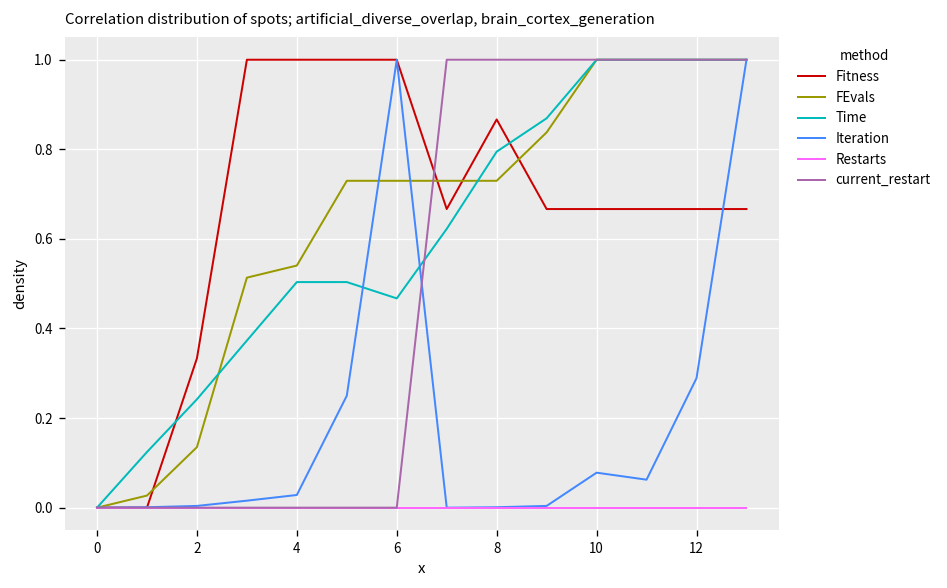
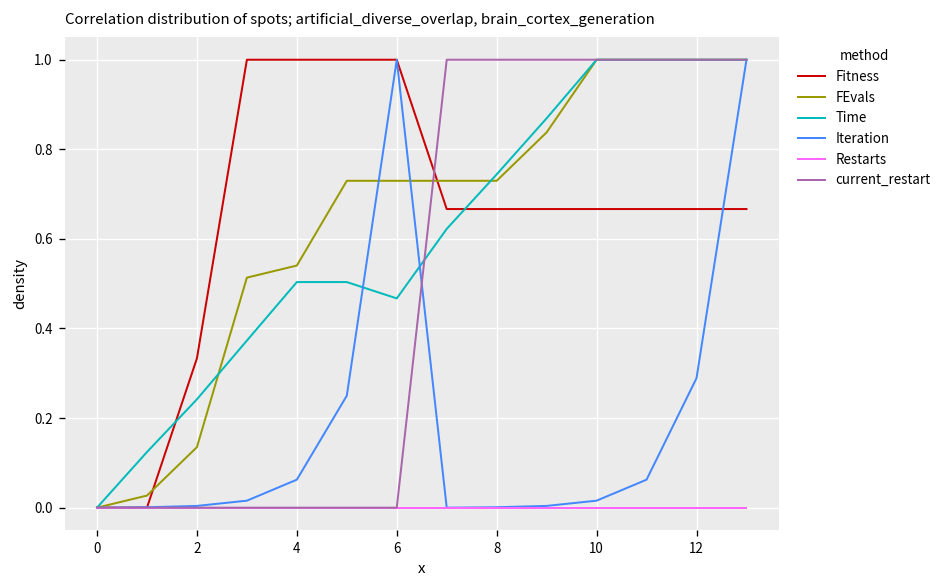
  {
    "Fitness": {
      "2": 0.33,
      "4": 1.00,
-     "8": 0.87,
+     "8": 0.67,
      "10": 0.67,
      "12": 0.67
    },
    "FEvals": {
      "2": 0.14,
      "4": 0.54,
      "6": 0.73,
      "8": 0.73
    },
    "Time": {
      "2": 0.24,
      "4": 0.50,
      "6": 0.47,
-     "8": 0.79
+     "8": 0.74
    },
    "Iteration": {
-     "4": 0.03,
-     "10": 0.08,
+     "4": 0.06,
+     "10": 0.02,
      "12": 0.29
    },
    "Restarts": {
      "10": 0.00,
      "12": 0.00
    },
    "current_restart": {
      "8": 1.00
    }
  }
